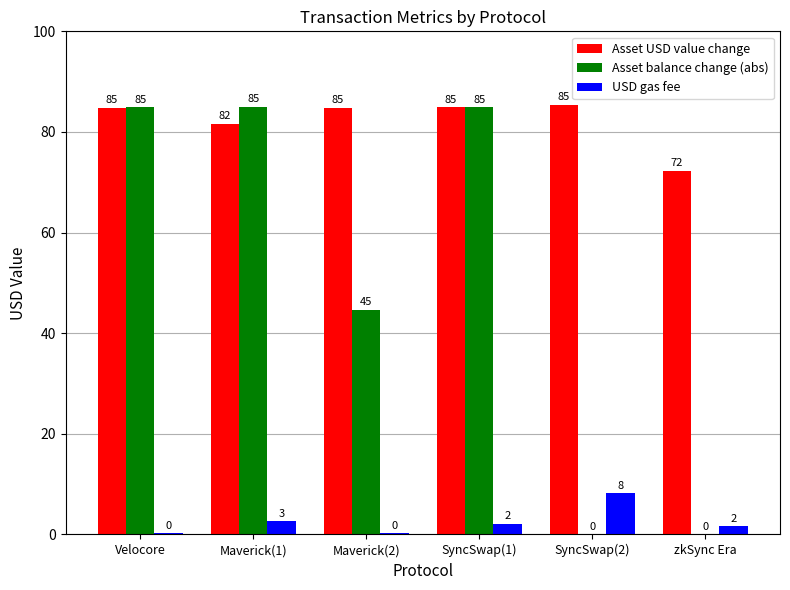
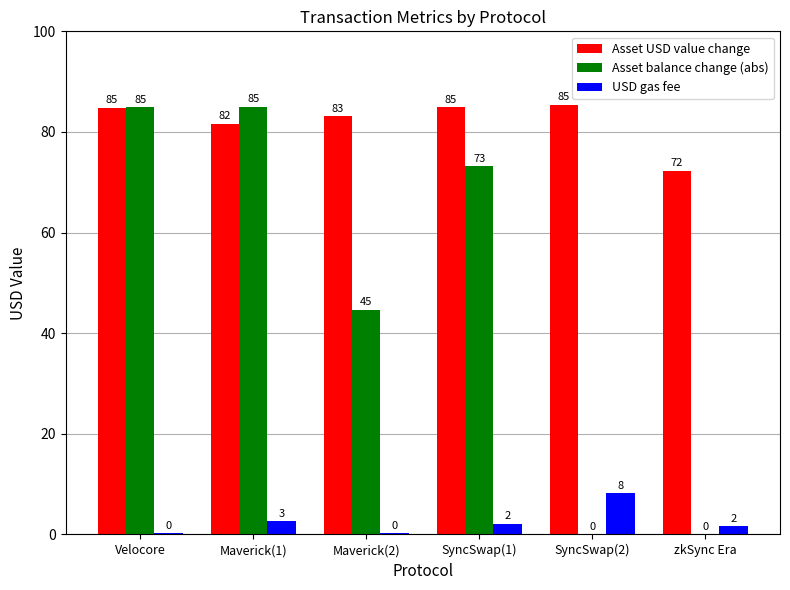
  {
    "Asset USD value change": {
      "Velocore": 85,
      "Maverick(1)": 82,
-     "Maverick(2)": 85,
+     "Maverick(2)": 83,
      "SyncSwap(1)": 85,
      "SyncSwap(2)": 85,
      "zkSync Era": 72
    },
    "Asset balance change (abs)": {
      "Velocore": 85,
      "Maverick(1)": 85,
      "Maverick(2)": 45,
-     "SyncSwap(1)": 85,
+     "SyncSwap(1)": 73,
      "SyncSwap(2)": 0,
      "zkSync Era": 0
    },
    "USD gas fee": {
      "Velocore": 0,
      "Maverick(1)": 3,
      "Maverick(2)": 0,
      "SyncSwap(1)": 2,
      "SyncSwap(2)": 8,
      "zkSync Era": 2
    }
  }
